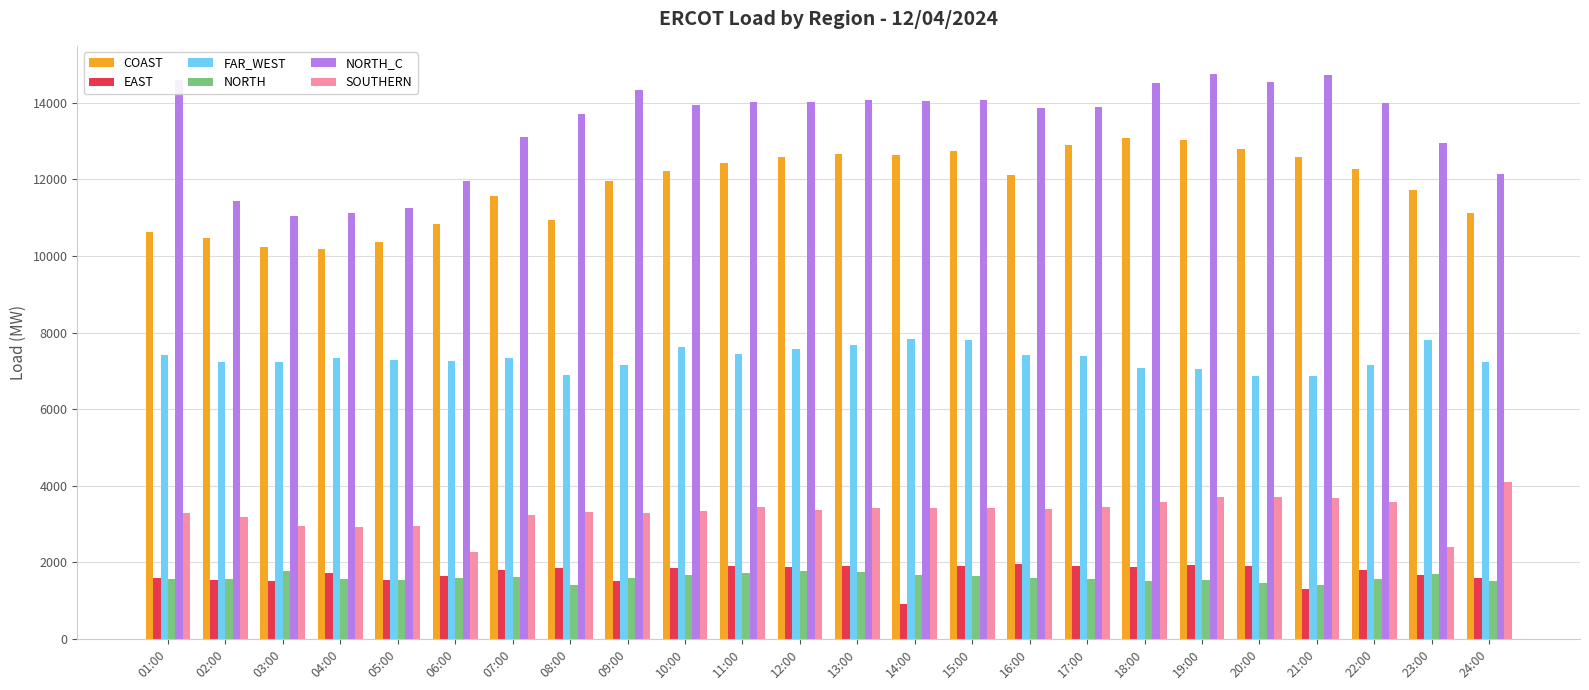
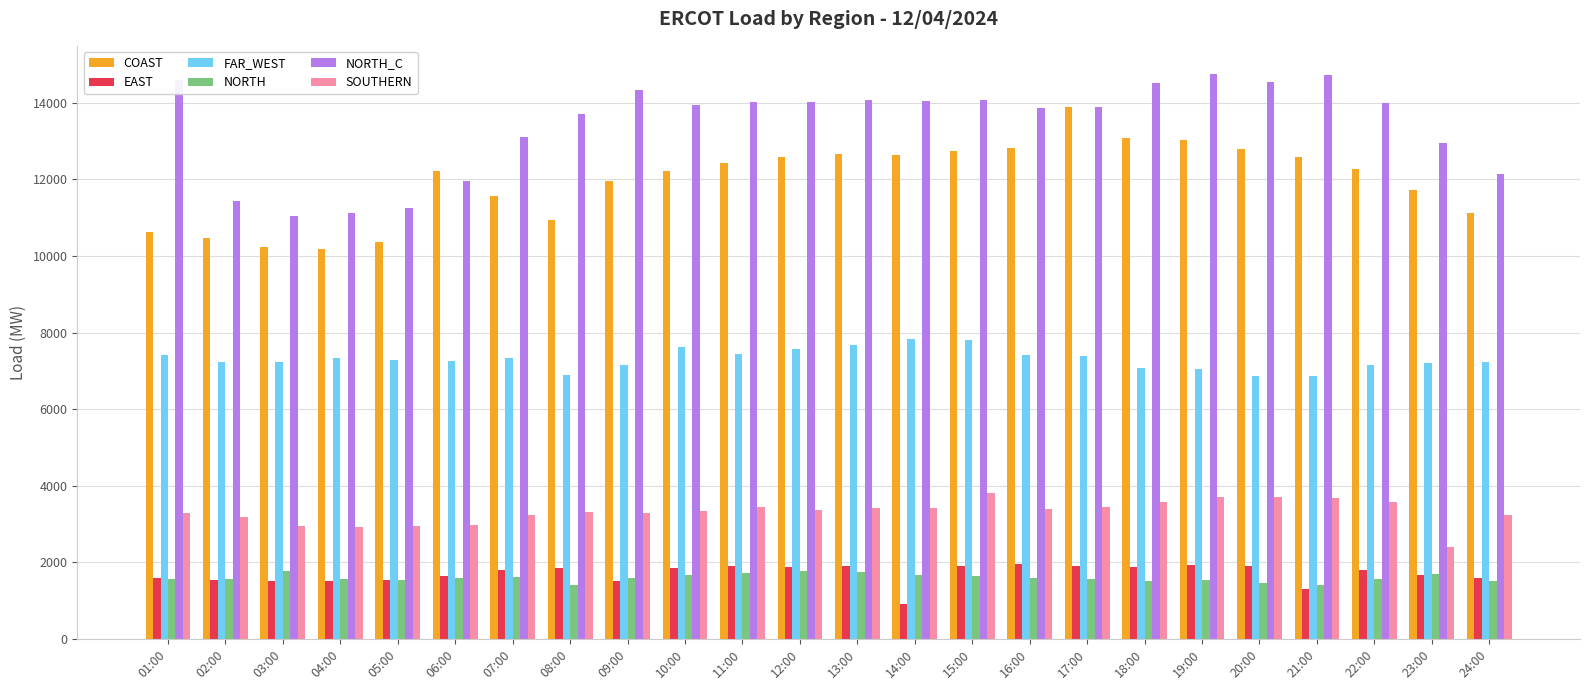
  {
    "COAST": {
      "01:00": 10600,
      "02:00": 10500,
      "03:00": 10200,
      "04:00": 10200,
      "05:00": 10400,
-     "06:00": 10800,
+     "06:00": 12200,
      "07:00": 11600,
      "08:00": 10900,
      "09:00": 12000,
      "10:00": 12200,
      "11:00": 12400,
      "12:00": 12600,
      "13:00": 12700,
      "14:00": 12600,
      "15:00": 12700,
-     "16:00": 12100,
-     "17:00": 12900,
+     "16:00": 12800,
+     "17:00": 13900,
      "18:00": 13100,
      "19:00": 13000,
      "20:00": 12800,
      "21:00": 12600,
      "22:00": 12300,
      "23:00": 11700,
      "24:00": 11100
    },
    "EAST": {
      "01:00": 1600,
      "02:00": 1500,
      "03:00": 1500,
-     "04:00": 1700,
+     "04:00": 1500,
      "05:00": 1500,
      "06:00": 1600,
      "07:00": 1800,
      "08:00": 1900,
      "09:00": 1500,
      "10:00": 1800,
      "11:00": 1900,
      "12:00": 1900,
      "13:00": 1900,
      "14:00": 900,
      "15:00": 1900,
      "16:00": 2000,
      "17:00": 1900,
      "18:00": 1900,
      "19:00": 1900,
      "20:00": 1900,
      "21:00": 1300,
      "22:00": 1800,
      "23:00": 1700,
      "24:00": 1600
    },
    "FAR_WEST": {
      "01:00": 7400,
      "02:00": 7200,
      "03:00": 7200,
      "04:00": 7300,
      "05:00": 7300,
      "06:00": 7300,
      "07:00": 7300,
      "08:00": 6900,
      "09:00": 7100,
      "10:00": 7600,
      "11:00": 7400,
      "12:00": 7600,
      "13:00": 7700,
      "14:00": 7800,
      "15:00": 7800,
      "16:00": 7400,
      "17:00": 7400,
      "18:00": 7100,
      "19:00": 7000,
      "20:00": 6900,
      "21:00": 6900,
      "22:00": 7200,
-     "23:00": 7800,
+     "23:00": 7200,
      "24:00": 7200
    },
    "NORTH": {
      "01:00": 1600,
      "02:00": 1600,
      "03:00": 1800,
      "04:00": 1600,
      "05:00": 1600,
      "06:00": 1600,
      "07:00": 1600,
      "08:00": 1400,
      "09:00": 1600,
      "10:00": 1700,
      "11:00": 1700,
      "12:00": 1800,
      "13:00": 1800,
      "14:00": 1700,
      "15:00": 1600,
      "16:00": 1600,
      "17:00": 1600,
      "18:00": 1500,
      "19:00": 1500,
      "20:00": 1500,
      "21:00": 1400,
      "22:00": 1600,
      "23:00": 1700,
      "24:00": 1500
    },
    "NORTH_C": {
      "02:00": 11400,
      "03:00": 11000,
      "04:00": 11100,
      "05:00": 11300,
      "06:00": 12000,
      "07:00": 13100,
      "08:00": 13700,
      "09:00": 14300,
      "10:00": 13900,
      "11:00": 14000,
      "12:00": 14000,
      "13:00": 14100,
      "14:00": 14000,
      "15:00": 14100,
      "16:00": 13900,
      "17:00": 13900,
      "18:00": 14500,
      "19:00": 14700,
      "20:00": 14500,
      "21:00": 14700,
      "22:00": 14000,
      "23:00": 12900,
      "24:00": 12100
    },
    "SOUTHERN": {
      "01:00": 3300,
      "02:00": 3200,
      "03:00": 3000,
      "04:00": 2900,
      "05:00": 3000,
-     "06:00": 2300,
+     "06:00": 3000,
      "07:00": 3200,
      "08:00": 3300,
      "09:00": 3300,
      "10:00": 3300,
      "11:00": 3400,
      "12:00": 3400,
      "13:00": 3400,
      "14:00": 3400,
-     "15:00": 3400,
+     "15:00": 3800,
      "16:00": 3400,
      "17:00": 3400,
      "18:00": 3600,
      "19:00": 3700,
      "20:00": 3700,
      "21:00": 3700,
      "22:00": 3600,
      "23:00": 2400,
-     "24:00": 4100
+     "24:00": 3200
    }
  }
